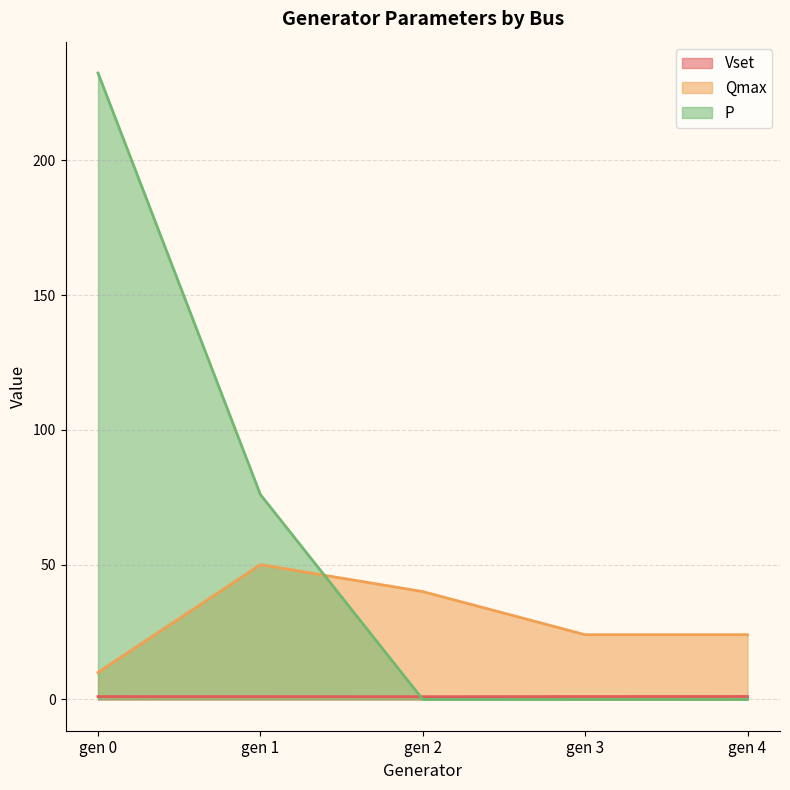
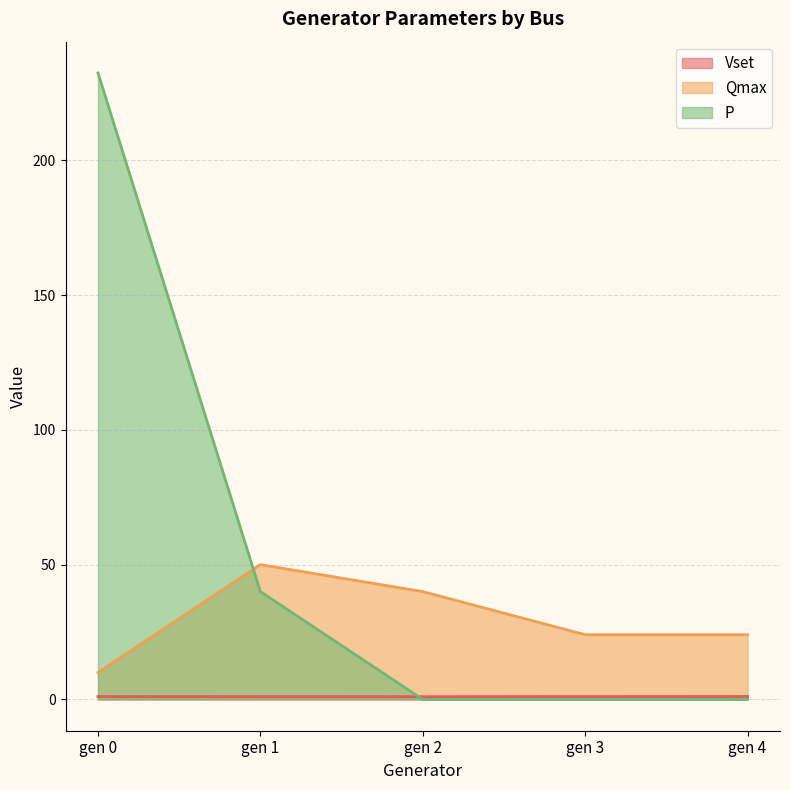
  {
    "P": {
      "gen 0": 232,
-     "gen 1": 76,
+     "gen 1": 40,
      "gen 2": 0,
      "gen 3": 0,
      "gen 4": 0
    }
  }
